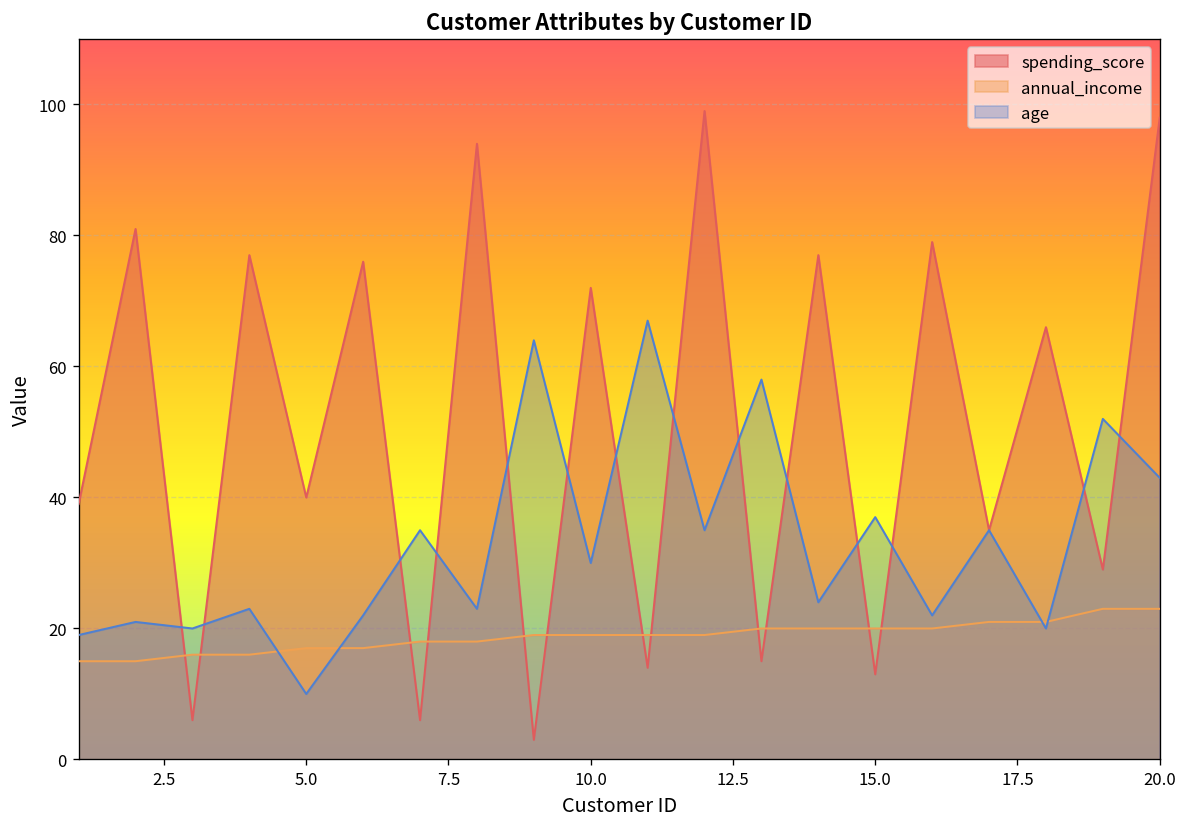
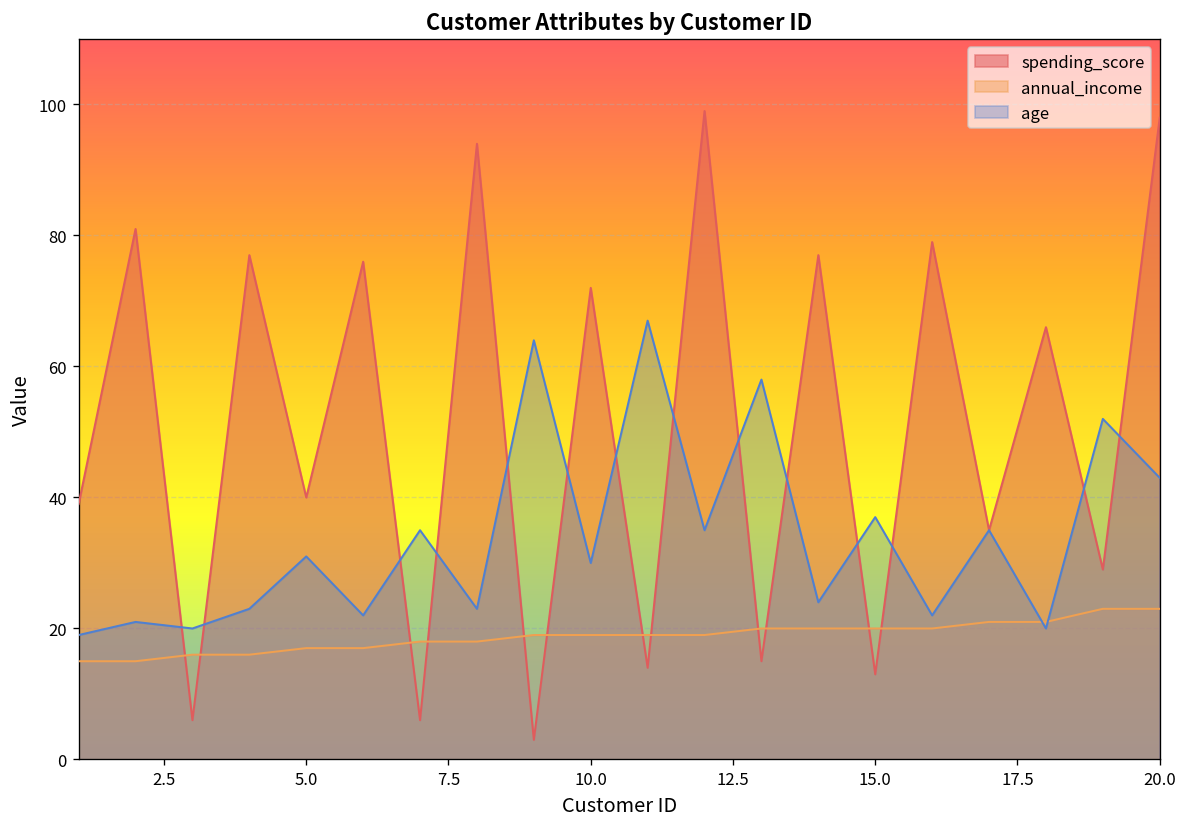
  {
    "age": {
-     "5.0": 10,
+     "5.0": 31,
      "10.0": 30,
      "15.0": 37,
      "20.0": 43
    }
  }
